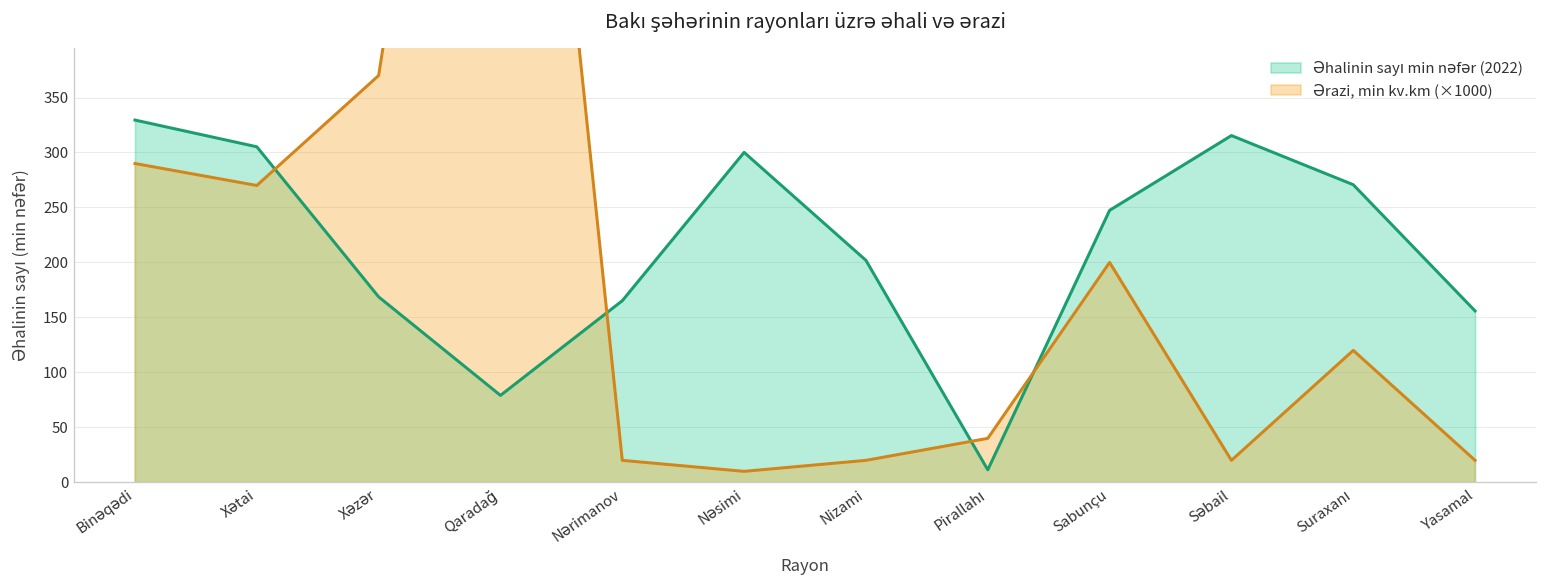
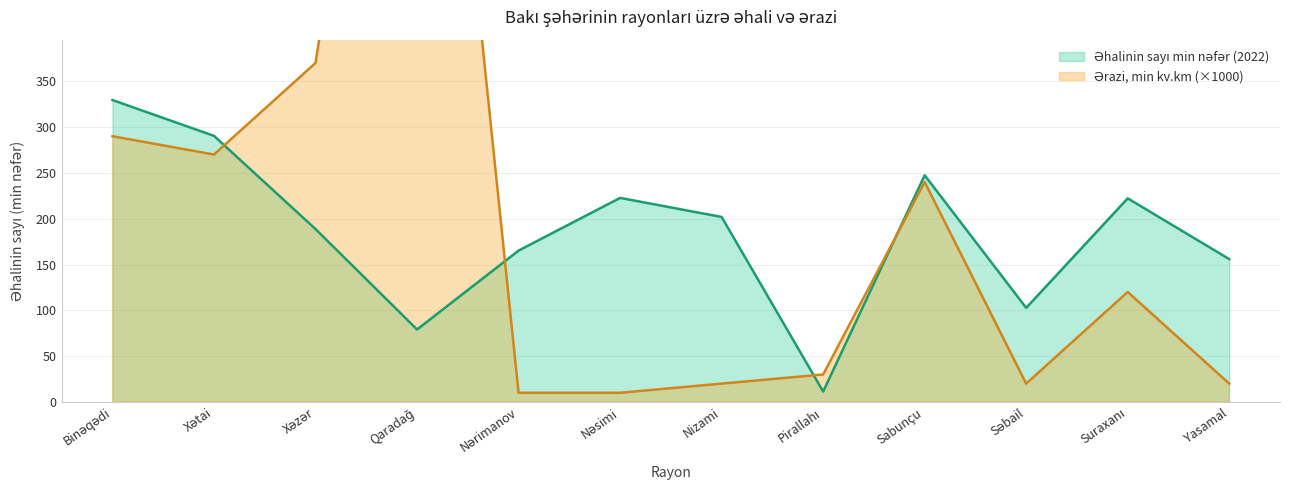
  {
    "Əhalinin sayı min nəfər (2022)": {
      "Binəqədi": 330,
-     "Xətai": 310,
-     "Xəzər": 170,
+     "Xətai": 290,
+     "Xəzər": 190,
      "Qaradağ": 80,
      "Nərimanov": 170,
-     "Nəsimi": 300,
+     "Nəsimi": 220,
      "Nizami": 200,
      "Pirallahı": 10,
      "Sabunçu": 250,
-     "Səbail": 320,
-     "Suraxanı": 270,
+     "Səbail": 100,
+     "Suraxanı": 220,
      "Yasamal": 160
    },
    "Ərazi, min kv.km (×1000)": {
      "Binəqədi": 290,
      "Xətai": 270,
      "Xəzər": 370,
-     "Nərimanov": 20,
+     "Nərimanov": 10,
      "Nəsimi": 10,
      "Nizami": 20,
-     "Pirallahı": 40,
-     "Sabunçu": 200,
+     "Pirallahı": 30,
+     "Sabunçu": 240,
      "Səbail": 20,
      "Suraxanı": 120,
      "Yasamal": 20
    }
  }
